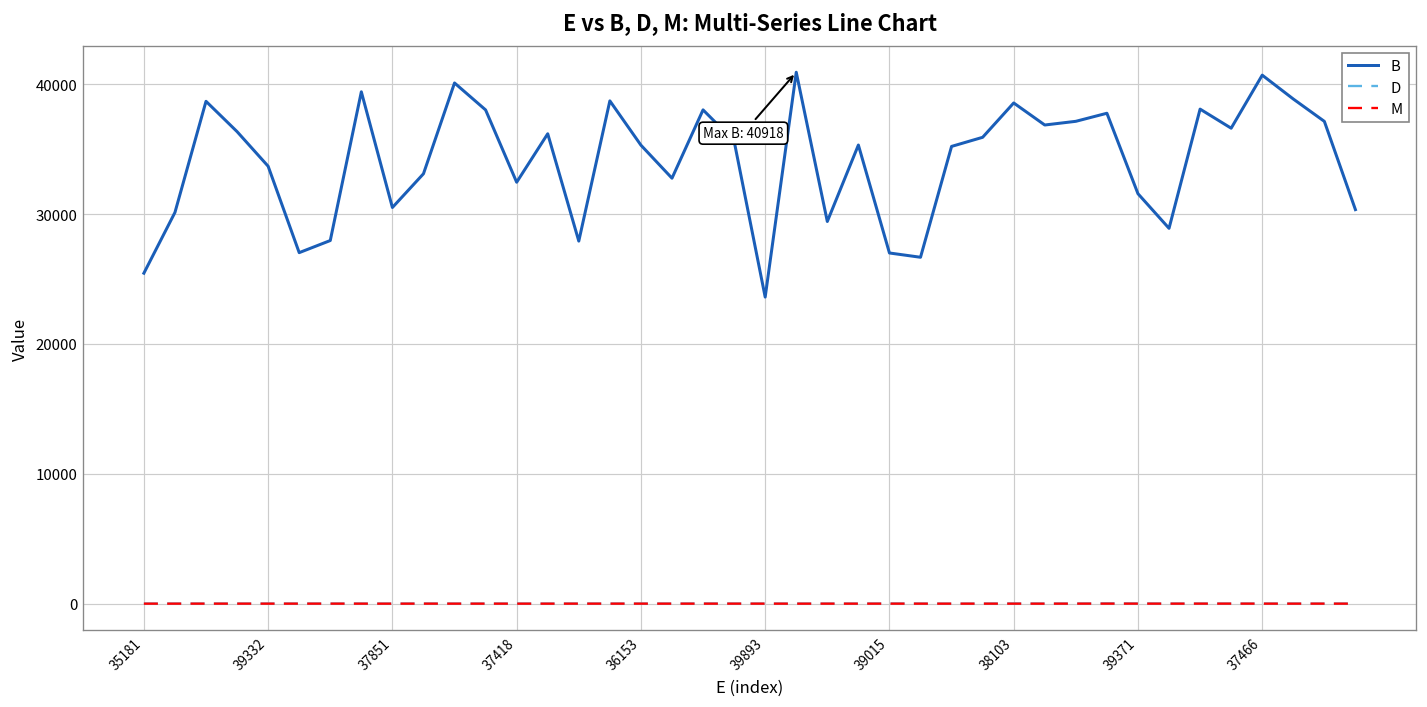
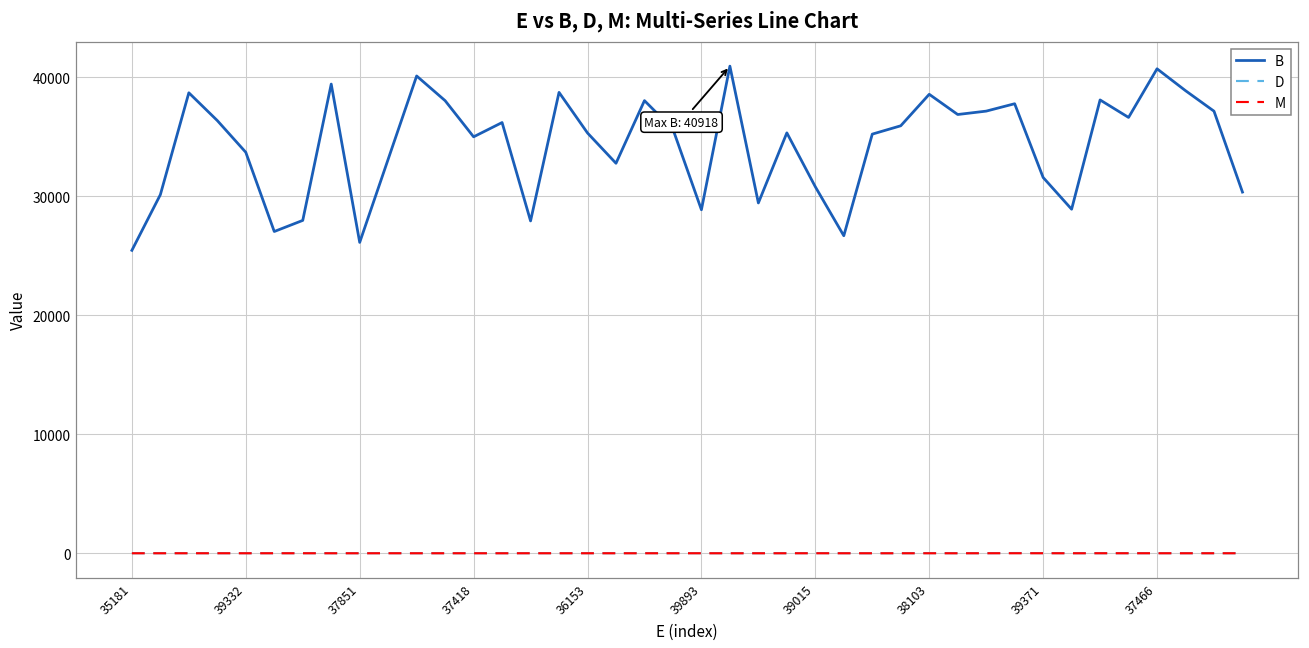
  {
    "B": {
      "35181": 25400,
      "39332": 33700,
-     "37851": 30500,
-     "37418": 32400,
+     "37851": 26100,
+     "37418": 35000,
      "36153": 35300,
-     "39893": 23600,
-     "39015": 27000,
+     "39893": 28900,
+     "39015": 30800,
      "38103": 38600,
      "39371": 31600,
      "37466": 40700
    },
    "M": {
      "35181": 0,
      "39332": 0,
      "37851": 0,
      "37418": 0,
      "36153": 0,
      "39893": 0,
      "39015": 0,
      "38103": 0,
      "39371": 0,
      "37466": 0
    }
  }
